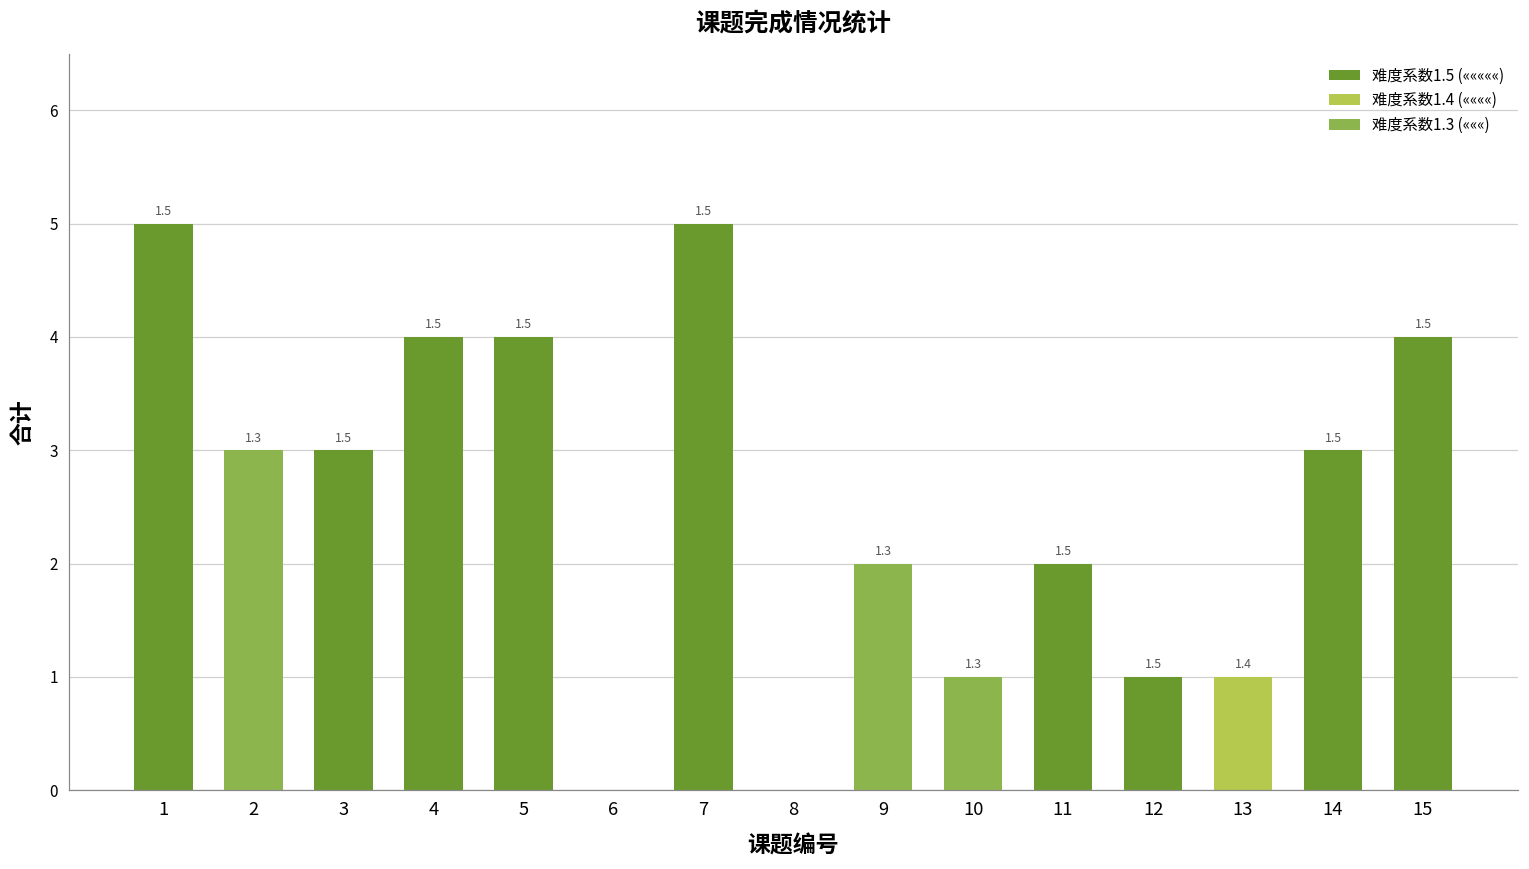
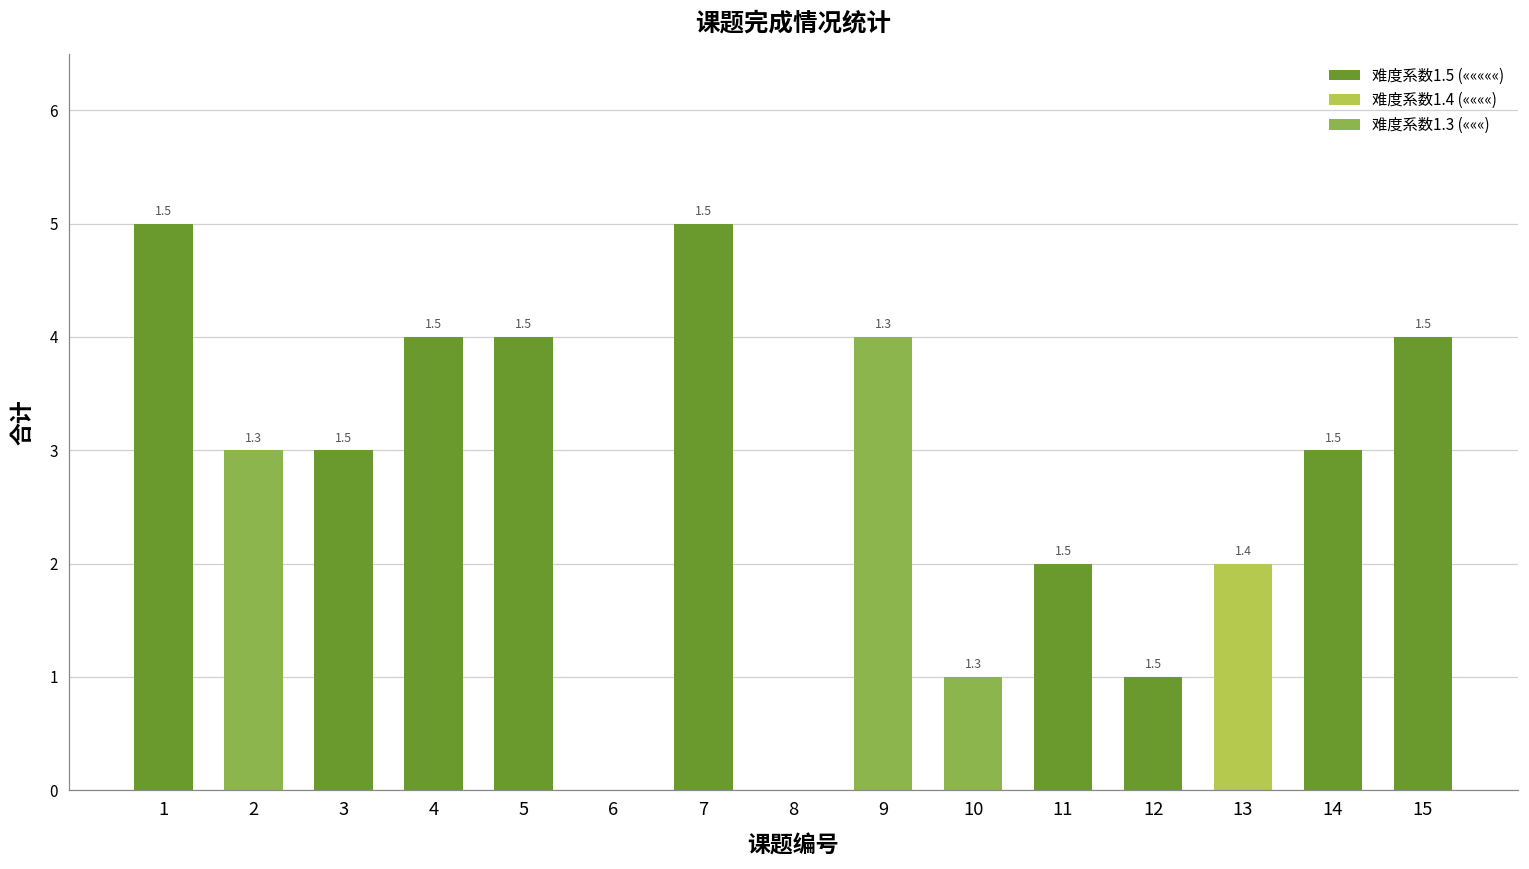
  {
    "6": 0,
    "8": 0,
-   "9": 2,
-   "13": 1
+   "9": 4,
+   "13": 2
  }
